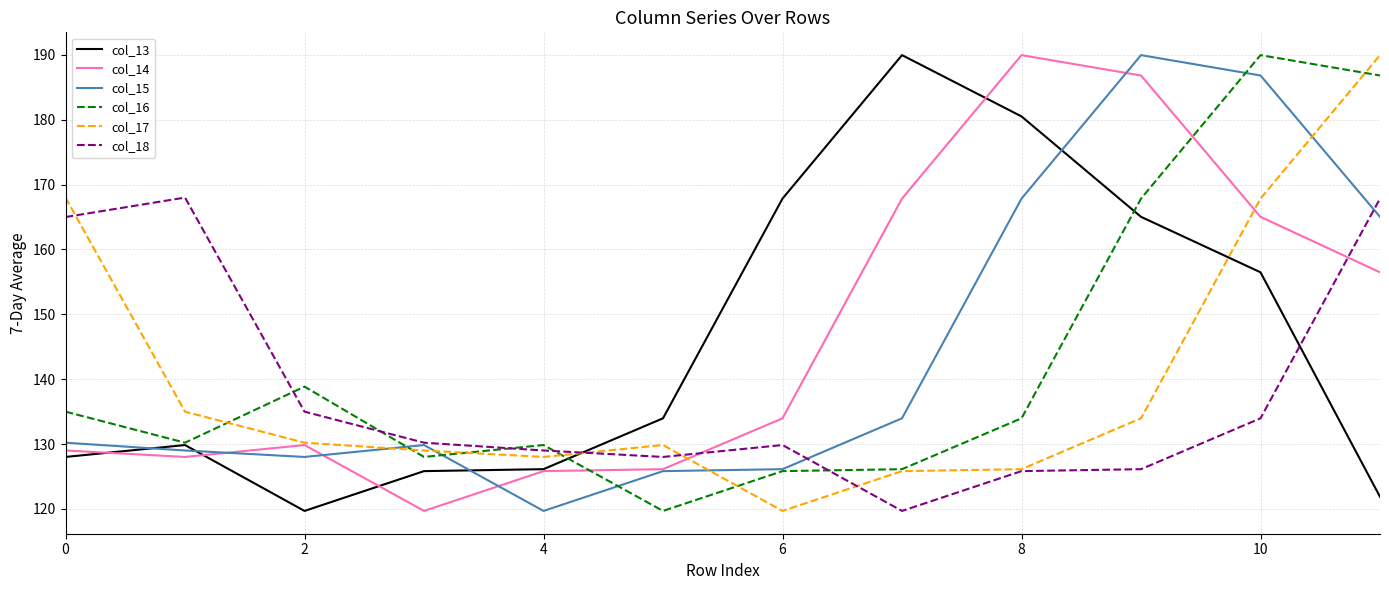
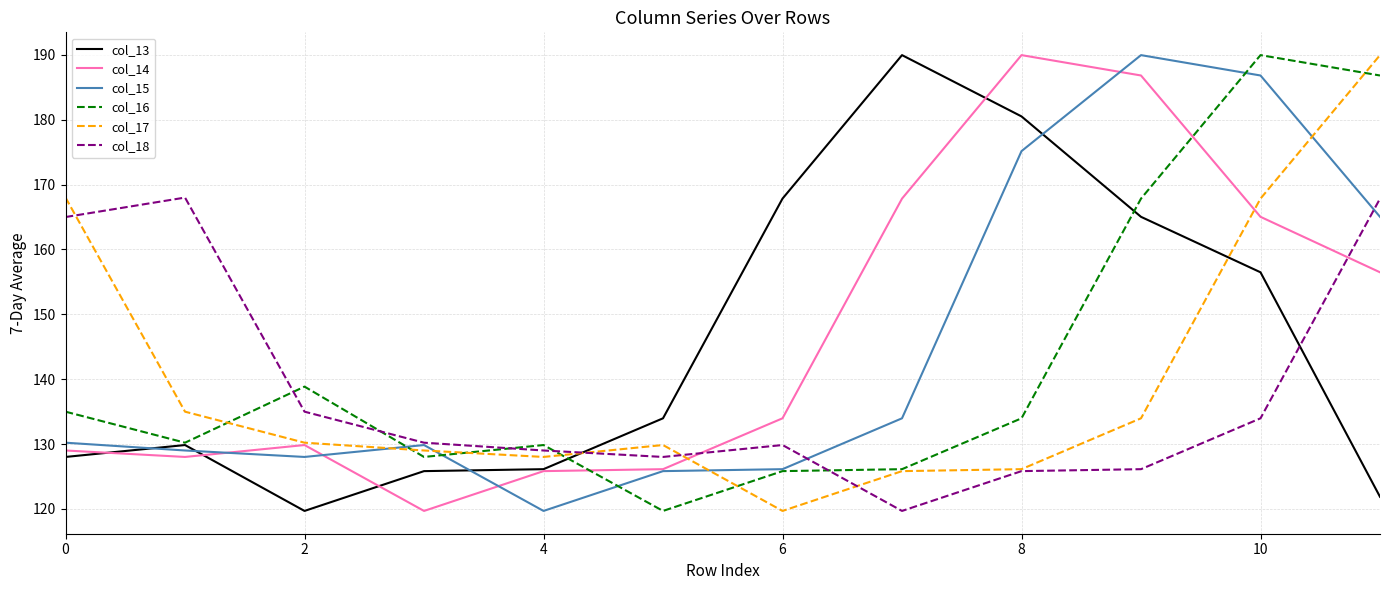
  {
    "col_13": {
      "0": 128,
      "2": 120,
      "6": 168,
      "8": 181,
      "10": 156
    },
    "col_14": {
      "0": 129,
      "6": 134,
      "8": 190,
      "10": 165
    },
    "col_15": {
      "0": 130,
      "2": 128,
      "4": 120,
-     "8": 168,
+     "8": 175,
      "10": 187
    },
    "col_16": {
      "0": 135,
      "2": 139,
      "4": 130,
      "8": 134,
      "10": 190
    },
    "col_17": {
      "0": 168,
      "4": 128,
      "6": 120,
      "10": 168
    },
    "col_18": {
      "0": 165,
      "2": 135,
      "4": 129,
      "6": 130,
      "10": 134
    }
  }
